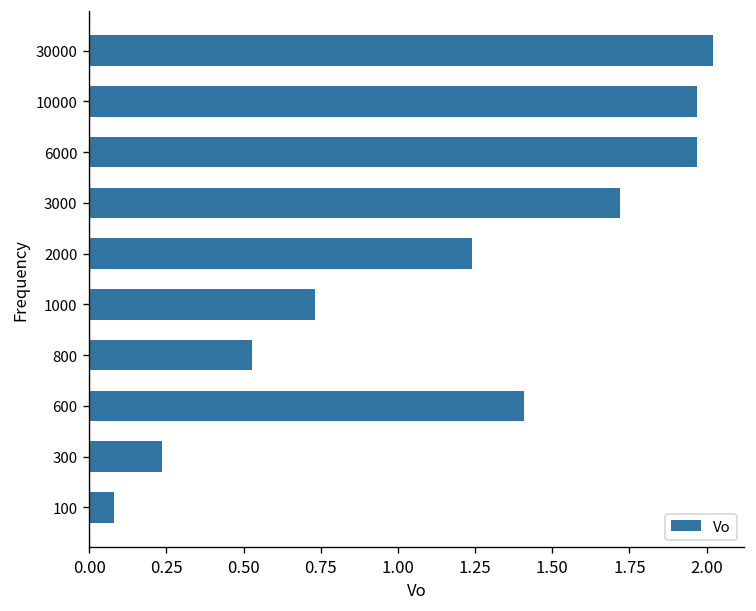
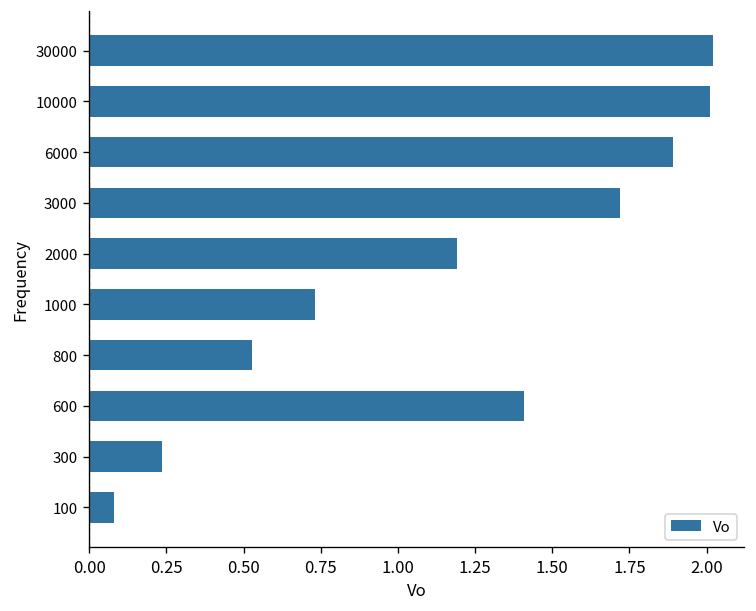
  {
    "30000": 2.02,
-   "10000": 1.97,
-   "6000": 1.97,
+   "10000": 2.01,
+   "6000": 1.89,
    "3000": 1.72,
-   "2000": 1.24,
+   "2000": 1.19,
    "1000": 0.73,
    "800": 0.53,
    "600": 1.41,
    "300": 0.24,
    "100": 0.08
  }
